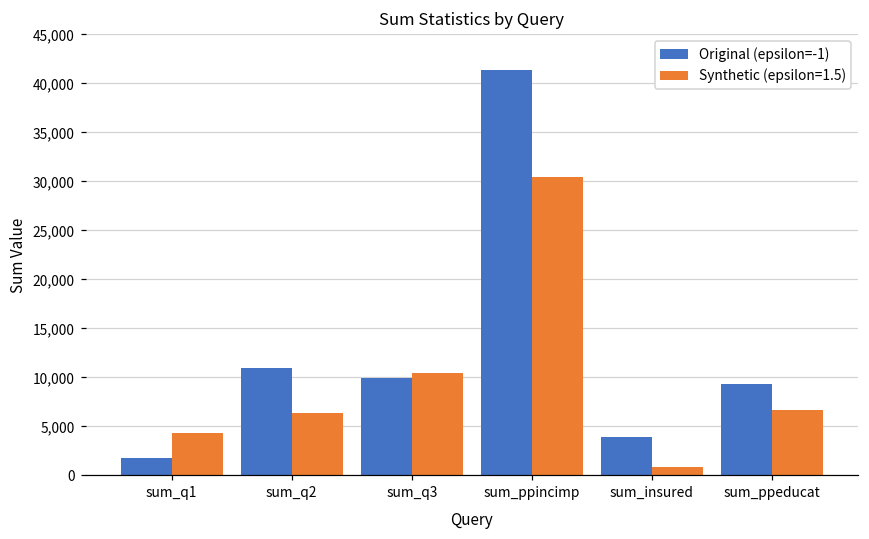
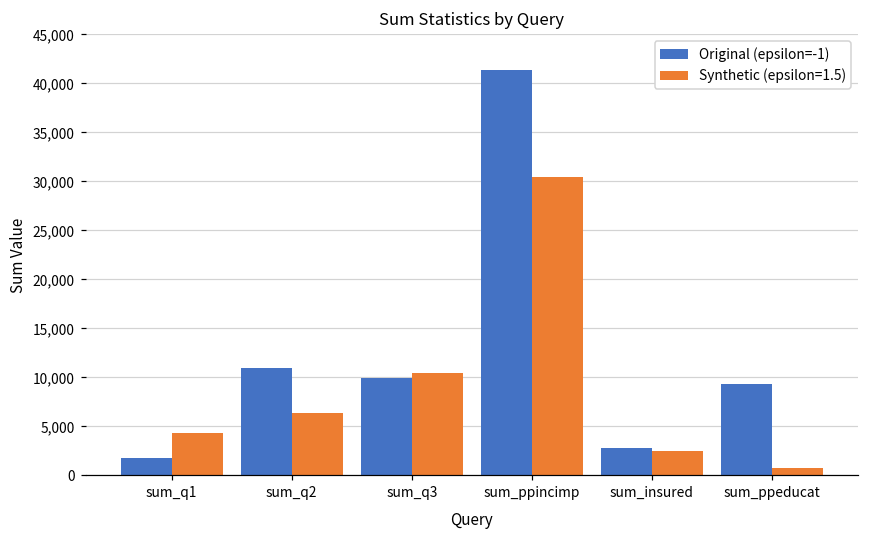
  {
    "Original (epsilon=-1)": {
      "sum_q1": "2,000",
      "sum_q2": "11,000",
      "sum_q3": "10,000",
      "sum_ppincimp": "41,000",
-     "sum_insured": "4,000",
+     "sum_insured": "3,000",
      "sum_ppeducat": "9,000"
    },
    "Synthetic (epsilon=1.5)": {
      "sum_q1": "4,000",
      "sum_q2": "6,000",
      "sum_q3": "10,000",
      "sum_ppincimp": "30,000",
-     "sum_insured": "1,000",
-     "sum_ppeducat": "7,000"
+     "sum_insured": "2,000",
+     "sum_ppeducat": "1,000"
    }
  }
